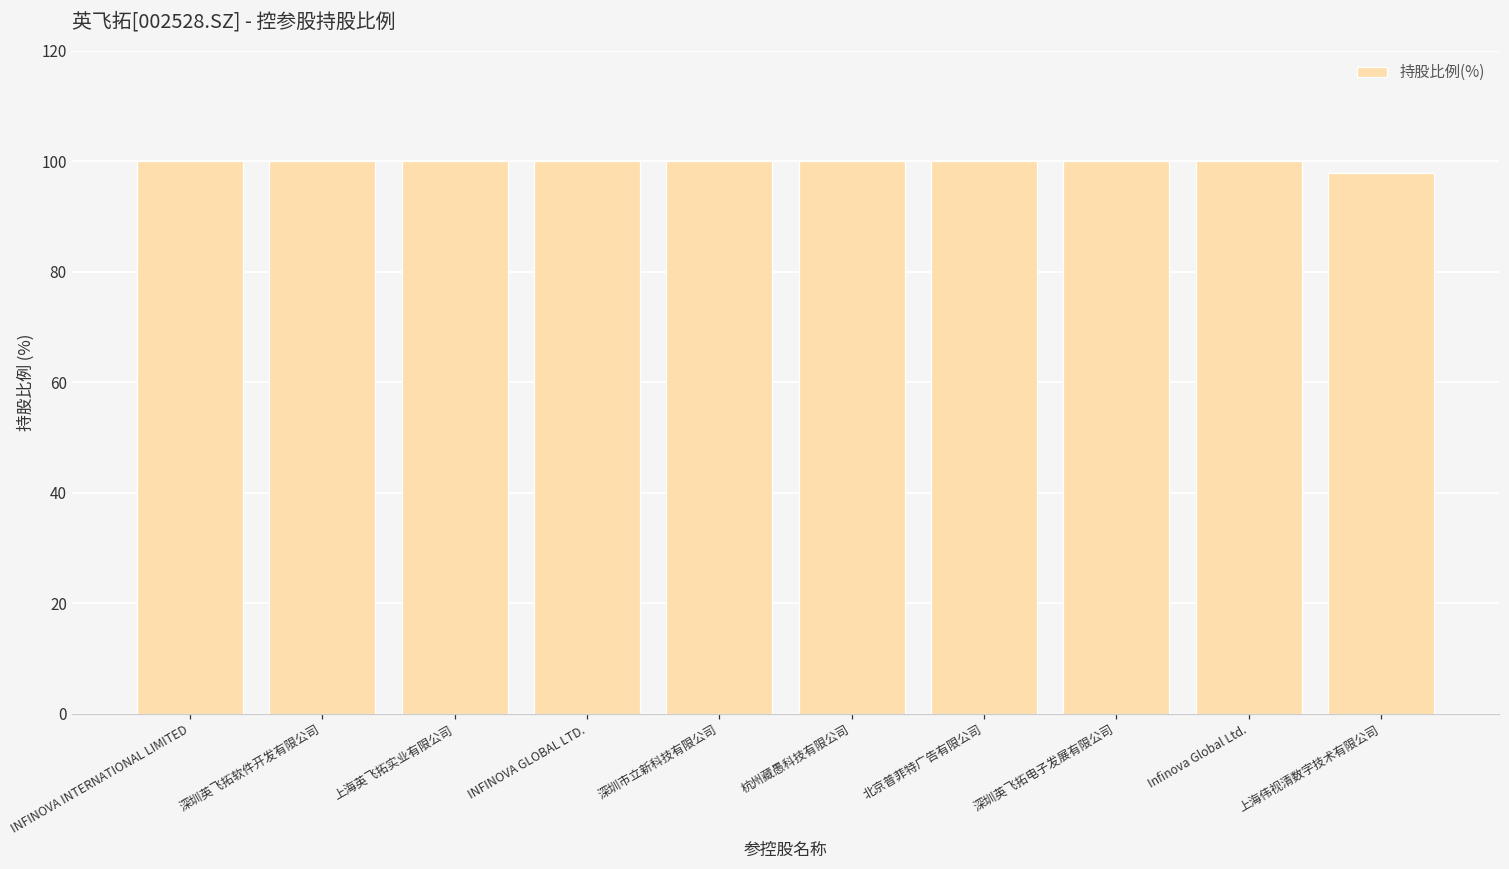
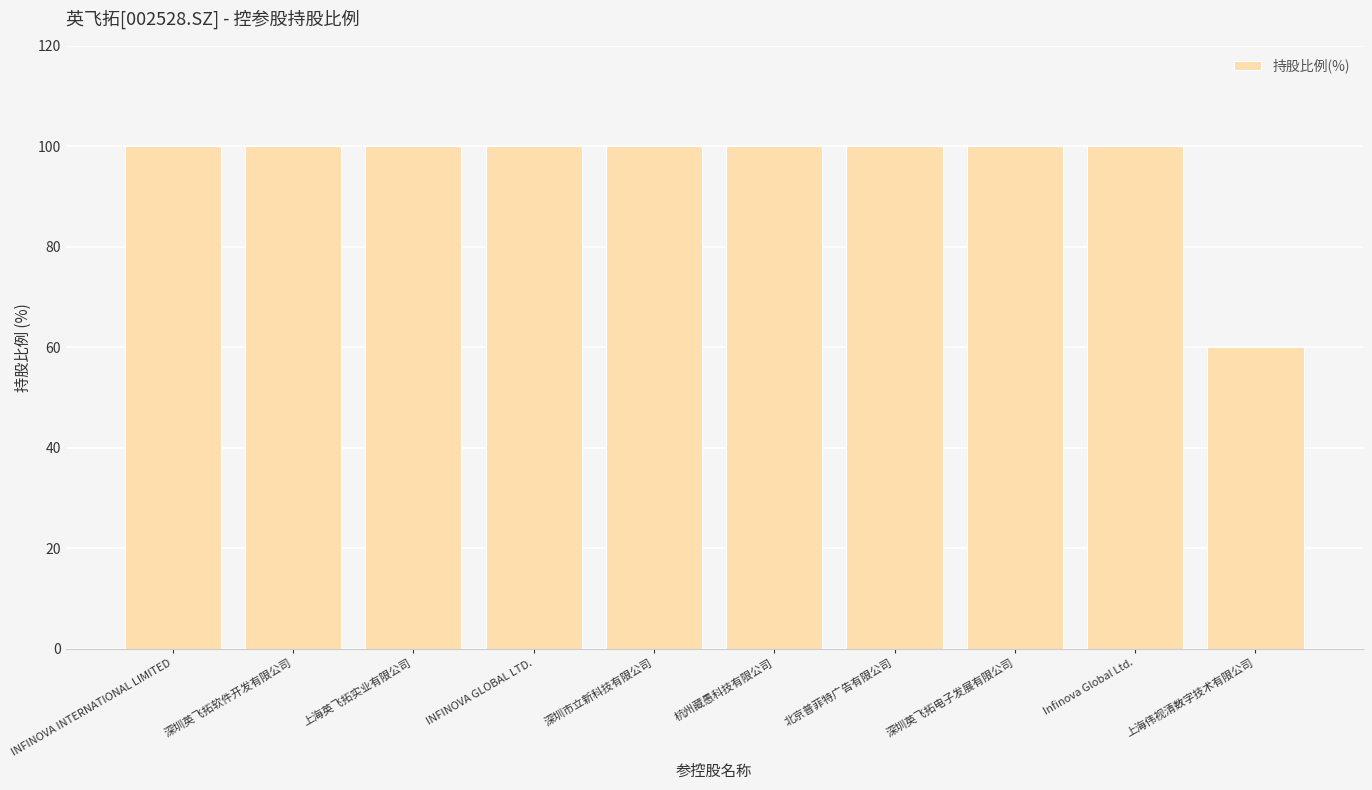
  {
    "INFINOVA INTERNATIONAL LIMITED": 100,
    "深圳英飞拓软件开发有限公司": 100,
    "上海英飞拓实业有限公司": 100,
    "INFINOVA GLOBAL LTD.": 100,
    "深圳市立新科技有限公司": 100,
    "杭州藏愚科技有限公司": 100,
    "北京普菲特广告有限公司": 100,
    "深圳英飞拓电子发展有限公司": 100,
    "Infinova Global Ltd.": 100,
-   "上海伟视清数字技术有限公司": 98
+   "上海伟视清数字技术有限公司": 60
  }
